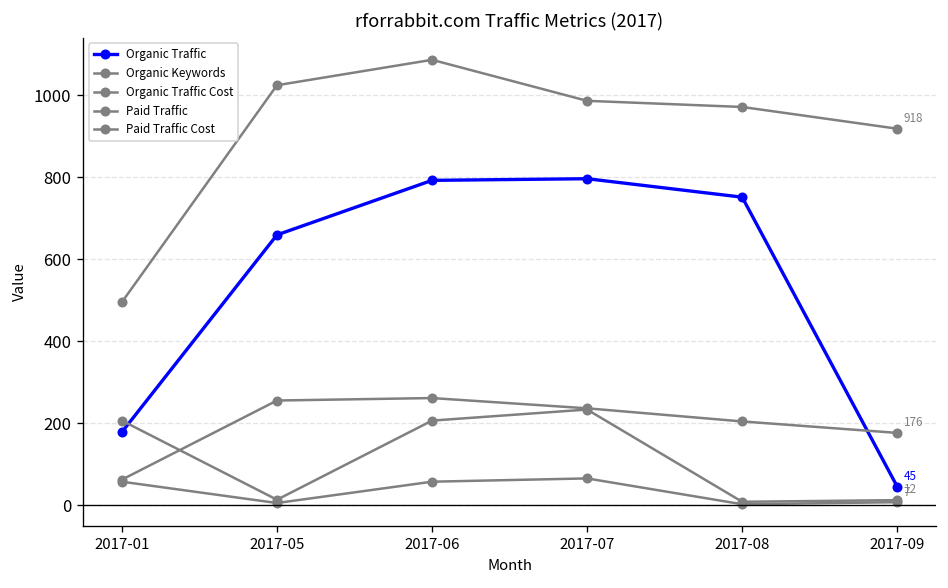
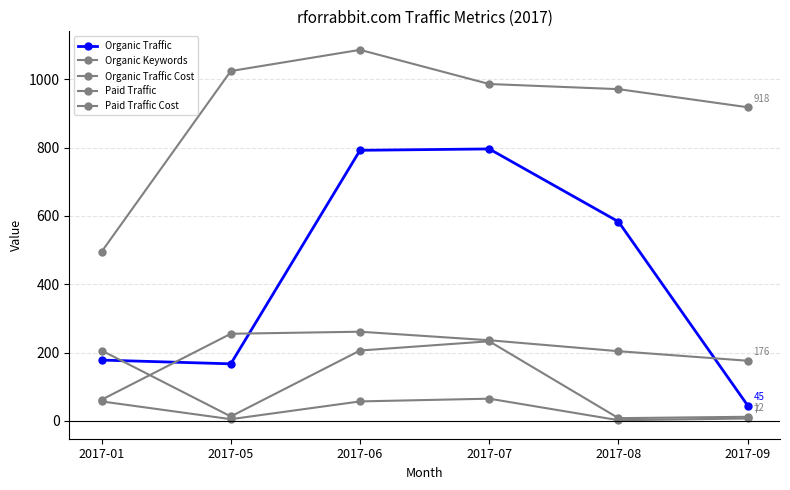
  {
    "Organic Traffic": {
      "2017-01": 180,
-     "2017-05": 660,
+     "2017-05": 170,
      "2017-06": 790,
      "2017-07": 800,
-     "2017-08": 750
+     "2017-08": 580
    }
  }
